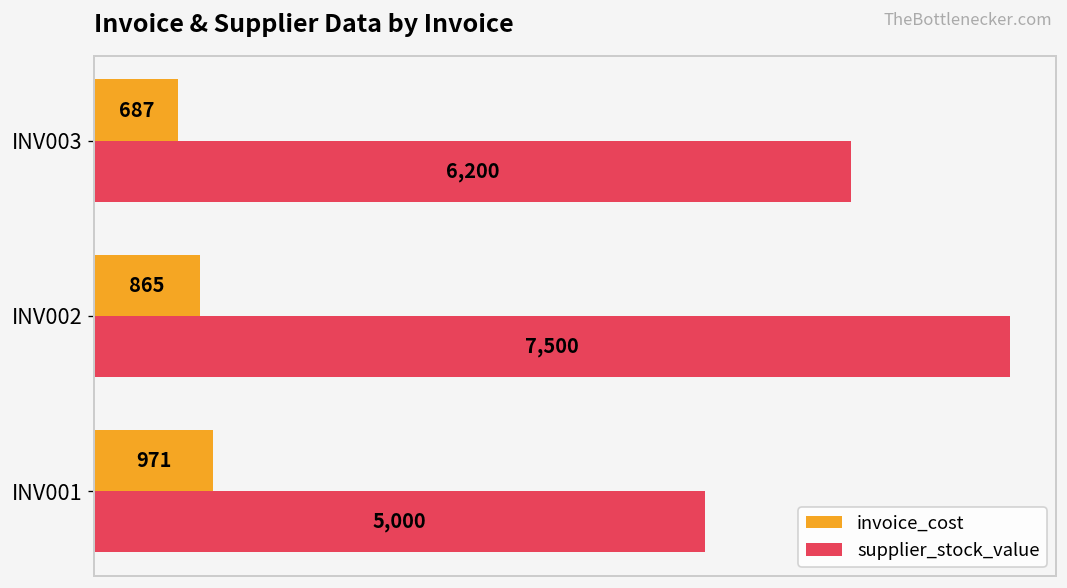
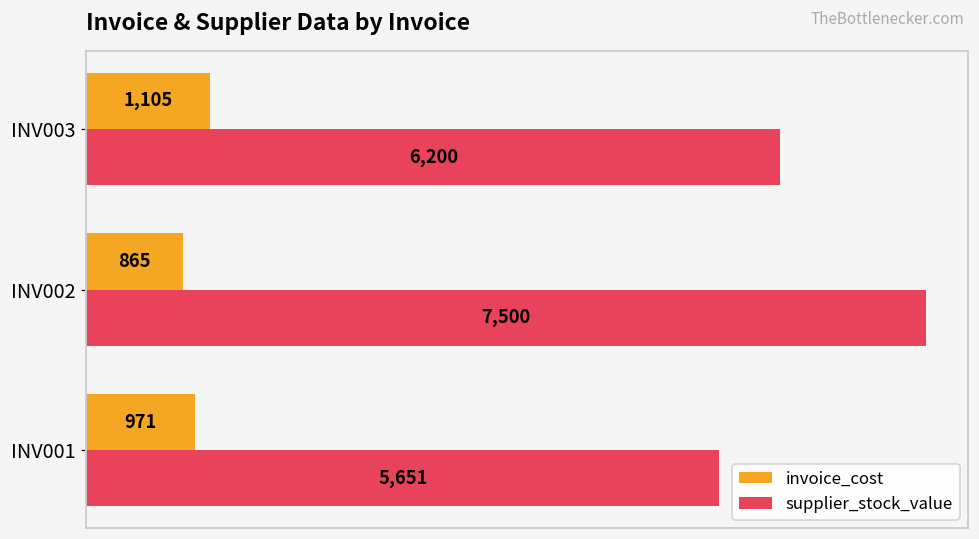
  {
    "invoice_cost": {
-     "INV003": "687",
+     "INV003": "1,105",
      "INV002": "865",
      "INV001": "971"
    },
    "supplier_stock_value": {
      "INV003": "6,200",
      "INV002": "7,500",
-     "INV001": "5,000"
+     "INV001": "5,651"
    }
  }
